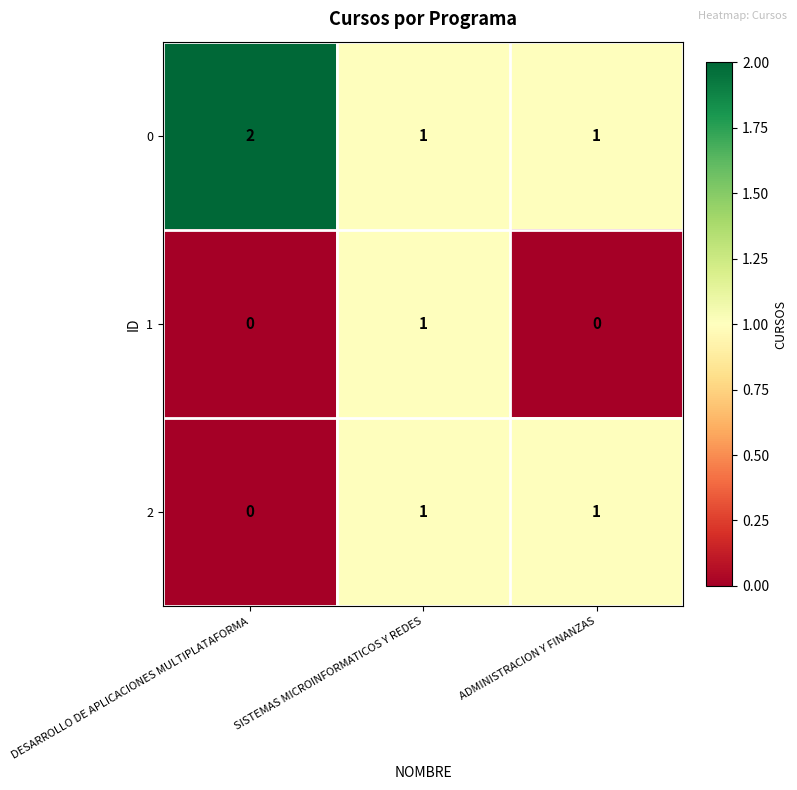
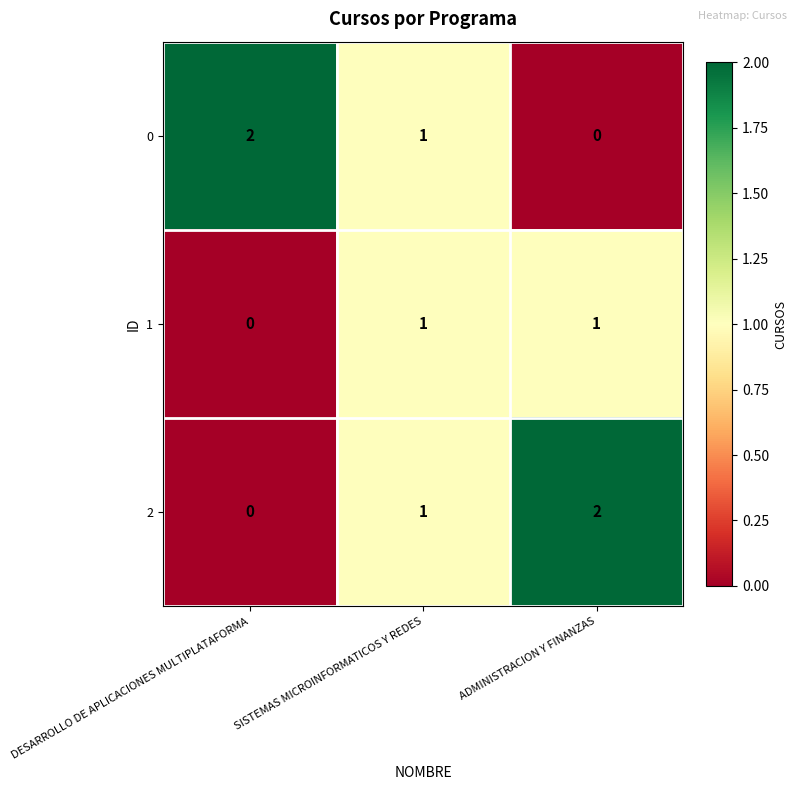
  {
    "0": {
      "DESARROLLO DE APLICACIONES MULTIPLATAFORMA": 2,
      "SISTEMAS MICROINFORMATICOS Y REDES": 1,
-     "ADMINISTRACION Y FINANZAS": 1
+     "ADMINISTRACION Y FINANZAS": 0
    },
    "1": {
      "DESARROLLO DE APLICACIONES MULTIPLATAFORMA": 0,
      "SISTEMAS MICROINFORMATICOS Y REDES": 1,
-     "ADMINISTRACION Y FINANZAS": 0
+     "ADMINISTRACION Y FINANZAS": 1
    },
    "2": {
      "DESARROLLO DE APLICACIONES MULTIPLATAFORMA": 0,
      "SISTEMAS MICROINFORMATICOS Y REDES": 1,
-     "ADMINISTRACION Y FINANZAS": 1
+     "ADMINISTRACION Y FINANZAS": 2
    }
  }
